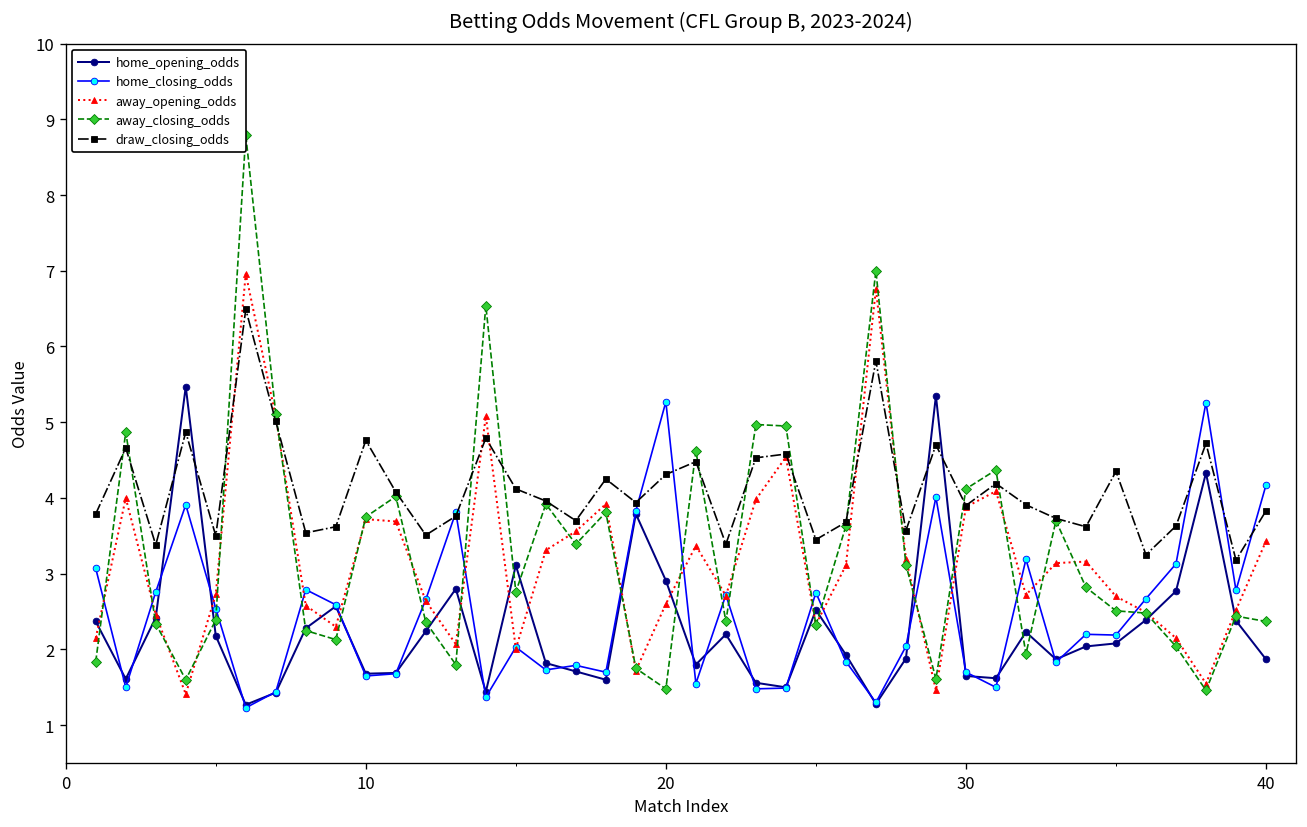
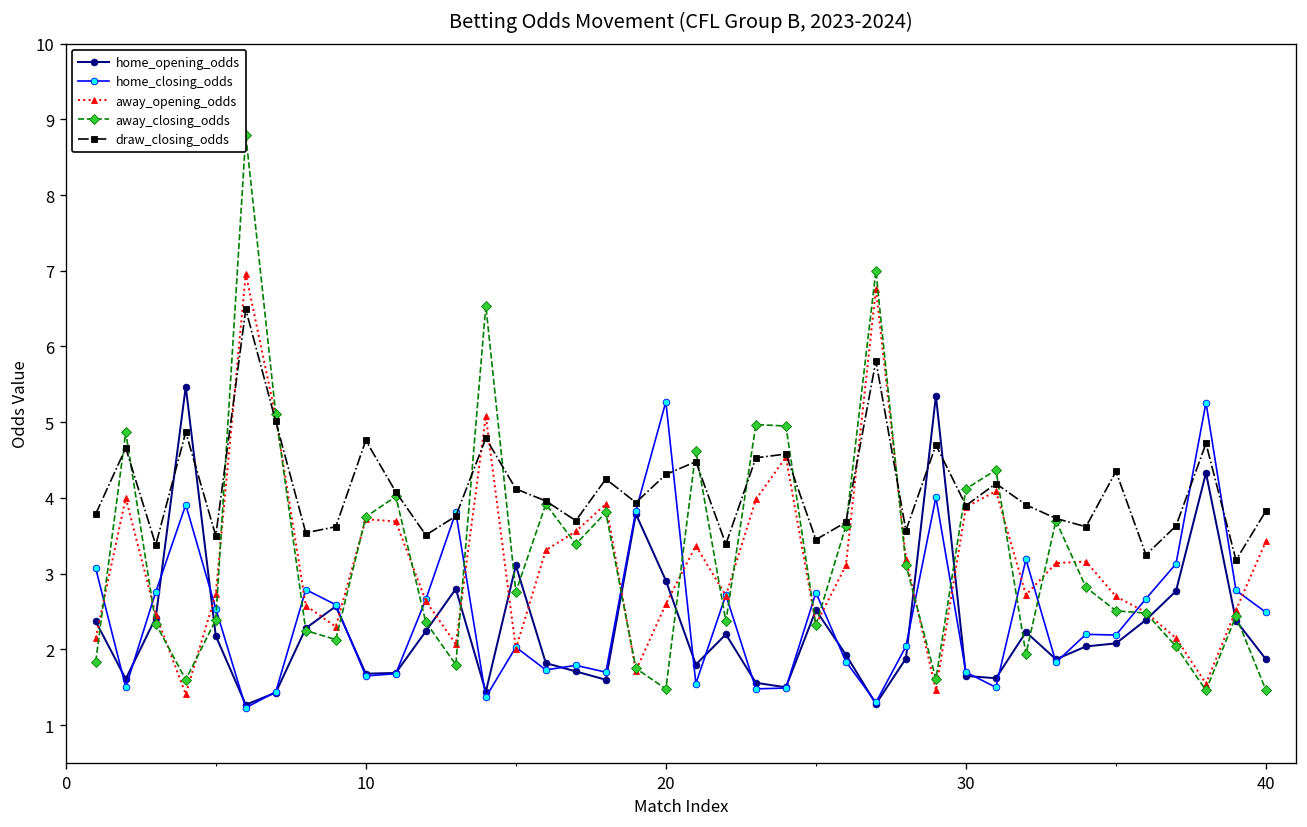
  {
    "home_opening_odds": {
      "20": 2.9,
      "30": 1.7,
      "40": 1.9
    },
    "home_closing_odds": {
      "20": 5.3,
      "30": 1.7,
-     "40": 4.2
+     "40": 2.5
    },
    "away_opening_odds": {
      "20": 2.6,
      "40": 3.4
    },
    "away_closing_odds": {
      "20": 1.5,
      "30": 4.1,
-     "40": 2.4
+     "40": 1.5
    },
    "draw_closing_odds": {
      "10": 4.8,
      "20": 4.3,
      "40": 3.8
    }
  }
